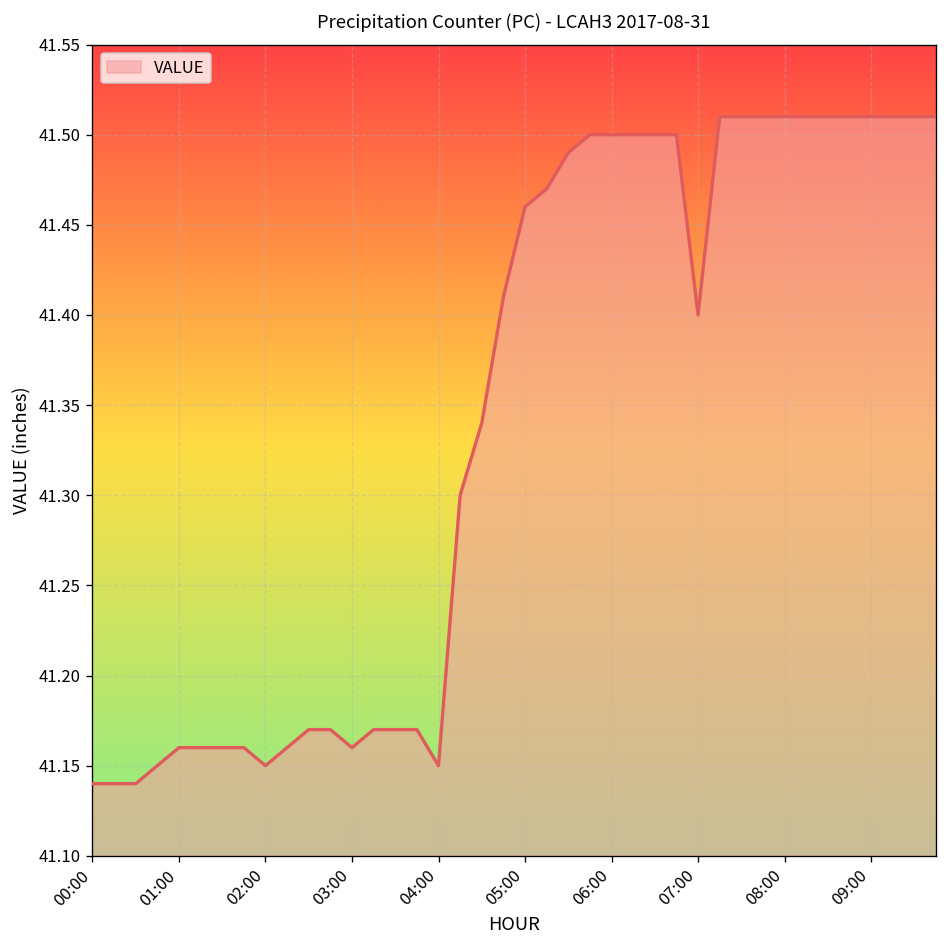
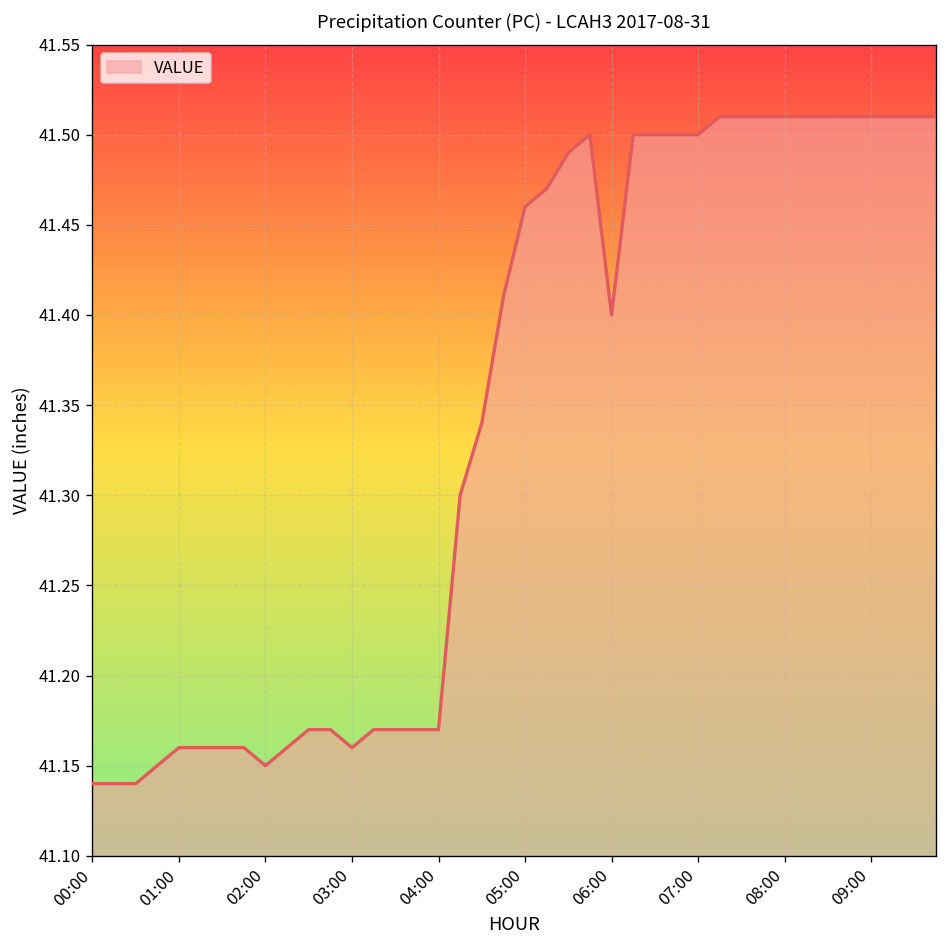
  {
    "00:00": 41.14,
    "01:00": 41.16,
    "02:00": 41.15,
    "03:00": 41.16,
-   "04:00": 41.15,
+   "04:00": 41.17,
    "05:00": 41.46,
-   "06:00": 41.5,
-   "07:00": 41.4,
+   "06:00": 41.4,
+   "07:00": 41.5,
    "08:00": 41.51,
    "09:00": 41.51
  }
